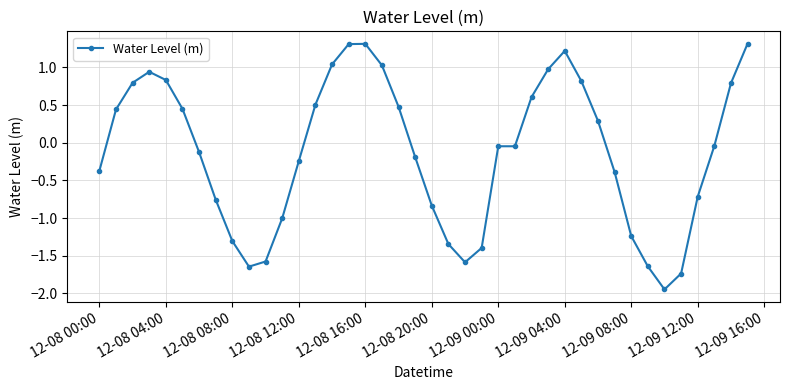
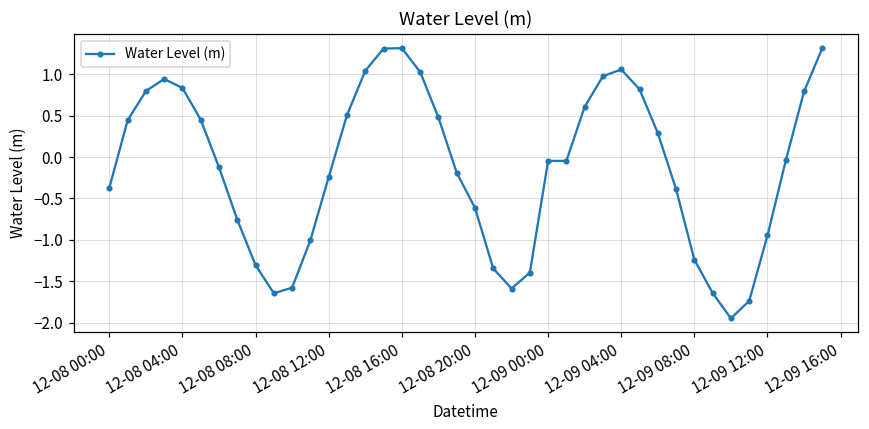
  {
    "12-08 00:00": -0.4,
    "12-08 04:00": 0.8,
    "12-08 08:00": -1.3,
    "12-08 12:00": -0.2,
    "12-08 16:00": 1.3,
-   "12-08 20:00": -0.8,
+   "12-08 20:00": -0.6,
    "12-09 00:00": 0.0,
-   "12-09 04:00": 1.2,
+   "12-09 04:00": 1.1,
    "12-09 08:00": -1.2,
-   "12-09 12:00": -0.7
+   "12-09 12:00": -0.9
  }
